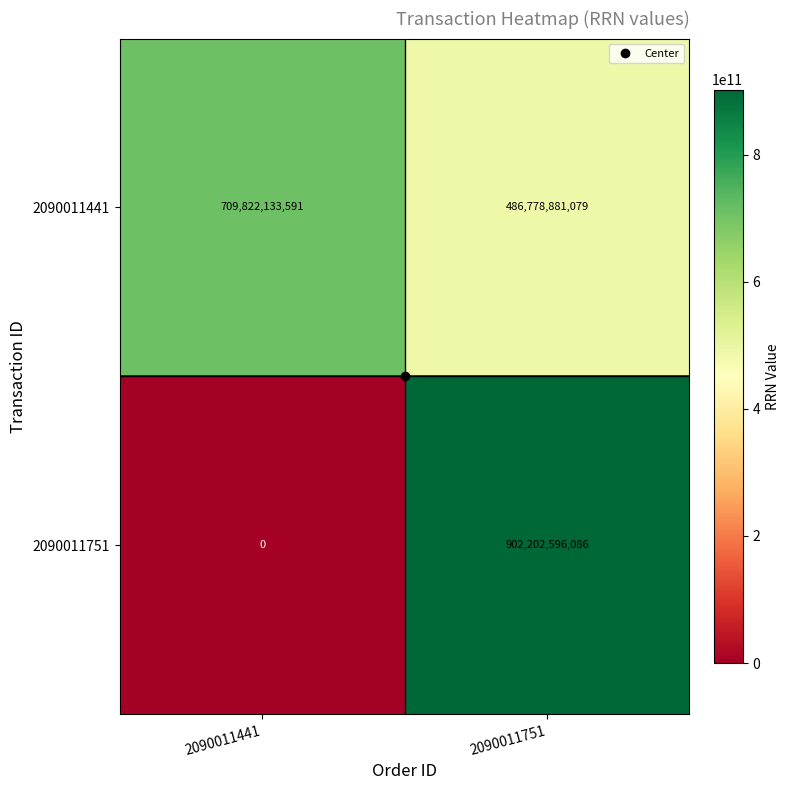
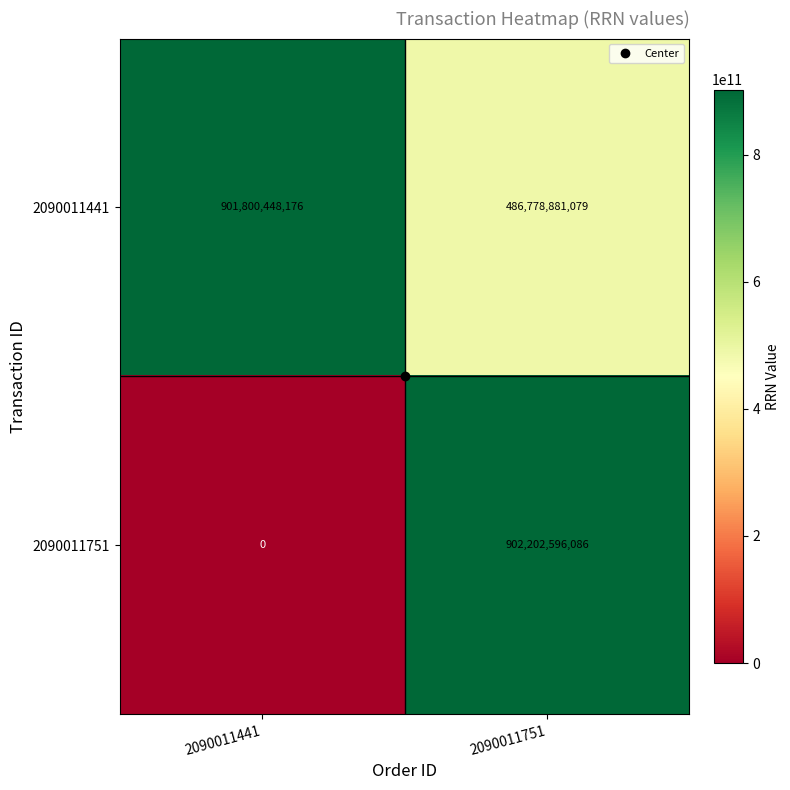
  {
    "2090011441": {
-     "2090011441": "709,822,133,591",
+     "2090011441": "901,800,448,176",
      "2090011751": "486,778,881,079"
    },
    "2090011751": {
      "2090011441": "0",
      "2090011751": "902,202,596,086"
    }
  }
